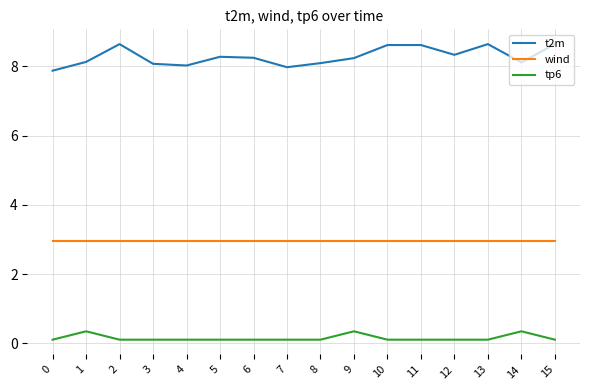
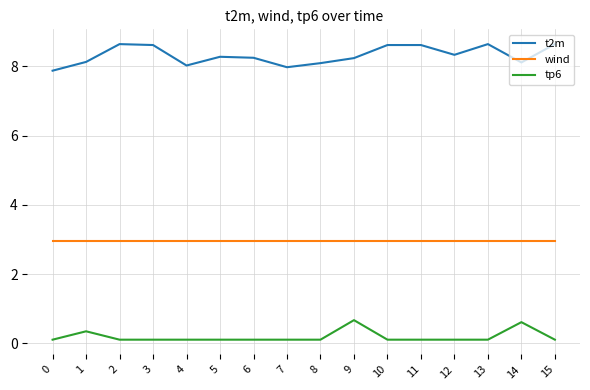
  {
    "t2m": {
      "0": 7.9,
      "1": 8.1,
      "2": 8.6,
-     "3": 8.1,
+     "3": 8.6,
      "4": 8.0,
      "5": 8.3,
      "6": 8.2,
      "7": 8.0,
      "8": 8.1,
      "9": 8.2,
      "10": 8.6,
      "11": 8.6,
      "12": 8.3,
      "13": 8.6
    },
    "wind": {
      "0": 3.0,
      "1": 3.0,
      "2": 3.0,
      "3": 3.0,
      "4": 3.0,
      "5": 3.0,
      "6": 3.0,
      "7": 3.0,
      "8": 3.0,
      "9": 3.0,
      "10": 3.0,
      "11": 3.0,
      "12": 3.0,
      "13": 3.0,
      "14": 3.0,
      "15": 3.0
    },
    "tp6": {
      "0": 0.1,
      "1": 0.3,
      "2": 0.1,
      "3": 0.1,
      "4": 0.1,
      "5": 0.1,
      "6": 0.1,
      "7": 0.1,
      "8": 0.1,
-     "9": 0.3,
+     "9": 0.7,
      "10": 0.1,
      "11": 0.1,
      "12": 0.1,
      "13": 0.1,
-     "14": 0.3,
+     "14": 0.6,
      "15": 0.1
    }
  }
